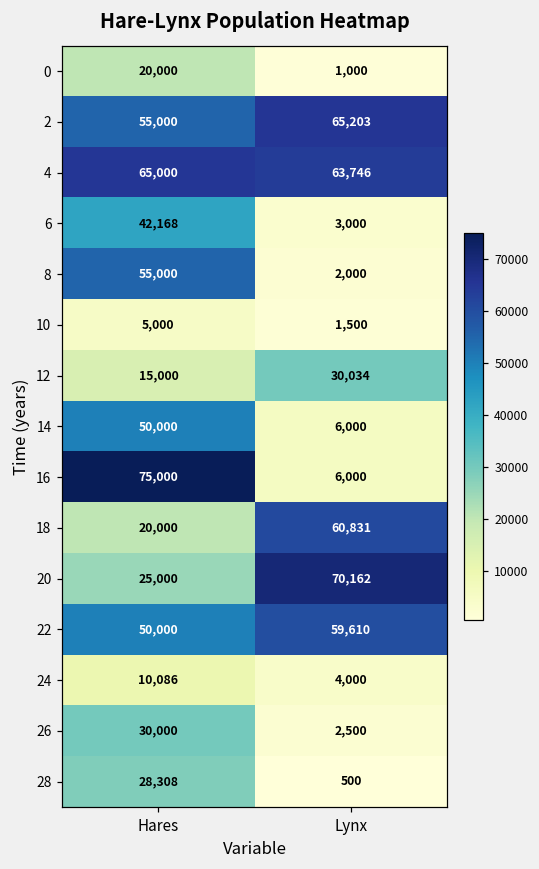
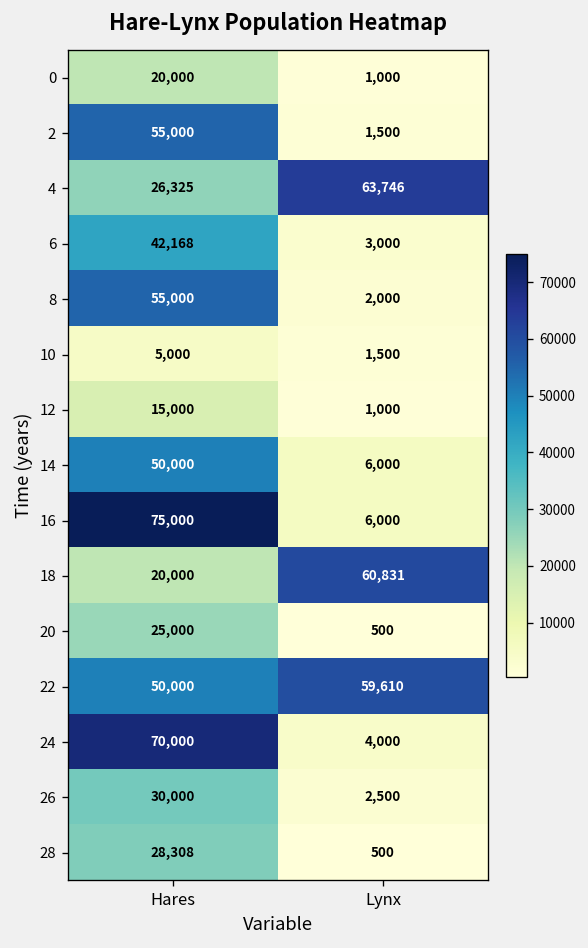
  {
    "0": {
      "Hares": "20,000",
      "Lynx": "1,000"
    },
    "2": {
      "Hares": "55,000",
-     "Lynx": "65,203"
+     "Lynx": "1,500"
    },
    "4": {
-     "Hares": "65,000",
+     "Hares": "26,325",
      "Lynx": "63,746"
    },
    "6": {
      "Hares": "42,168",
      "Lynx": "3,000"
    },
    "8": {
      "Hares": "55,000",
      "Lynx": "2,000"
    },
    "10": {
      "Hares": "5,000",
      "Lynx": "1,500"
    },
    "12": {
      "Hares": "15,000",
-     "Lynx": "30,034"
+     "Lynx": "1,000"
    },
    "14": {
      "Hares": "50,000",
      "Lynx": "6,000"
    },
    "16": {
      "Hares": "75,000",
      "Lynx": "6,000"
    },
    "18": {
      "Hares": "20,000",
      "Lynx": "60,831"
    },
    "20": {
      "Hares": "25,000",
-     "Lynx": "70,162"
+     "Lynx": "500"
    },
    "22": {
      "Hares": "50,000",
      "Lynx": "59,610"
    },
    "24": {
-     "Hares": "10,086",
+     "Hares": "70,000",
      "Lynx": "4,000"
    },
    "26": {
      "Hares": "30,000",
      "Lynx": "2,500"
    },
    "28": {
      "Hares": "28,308",
      "Lynx": "500"
    }
  }
